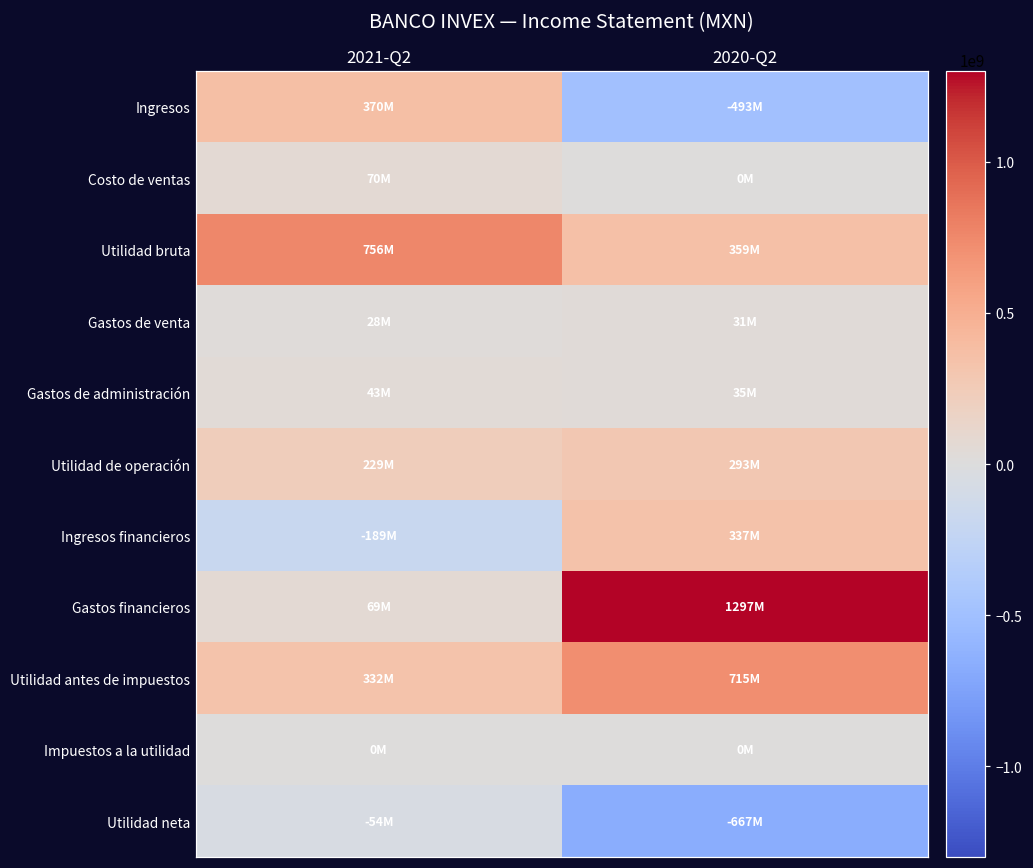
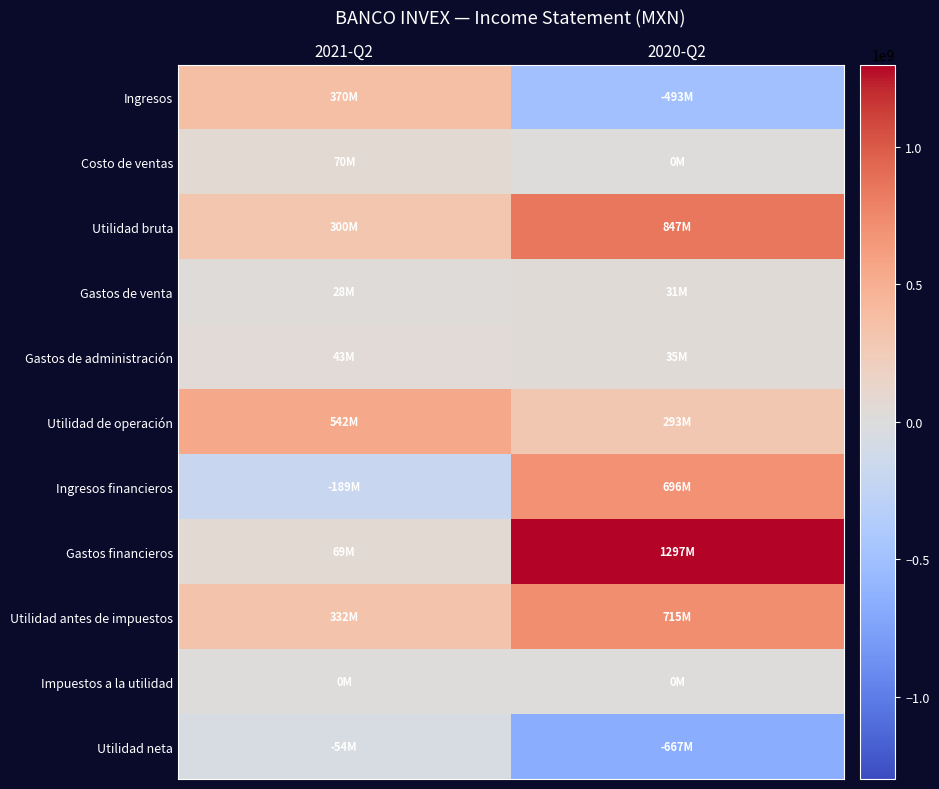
  {
    "Ingresos": {
      "2021-Q2": "370M",
      "2020-Q2": "-493M"
    },
    "Utilidad bruta": {
-     "2021-Q2": "756M",
-     "2020-Q2": "359M"
+     "2021-Q2": "300M",
+     "2020-Q2": "847M"
    },
    "Utilidad de operación": {
-     "2021-Q2": "229M",
+     "2021-Q2": "542M",
      "2020-Q2": "293M"
    },
    "Ingresos financieros": {
      "2021-Q2": "-189M",
-     "2020-Q2": "337M"
+     "2020-Q2": "696M"
    },
    "Gastos financieros": {
      "2020-Q2": "1297M"
    },
    "Utilidad antes de impuestos": {
      "2021-Q2": "332M",
      "2020-Q2": "715M"
    },
    "Utilidad neta": {
      "2020-Q2": "-667M"
    }
  }
